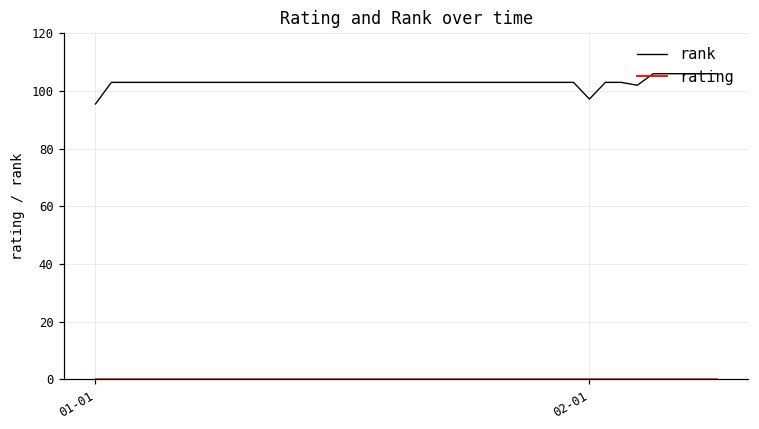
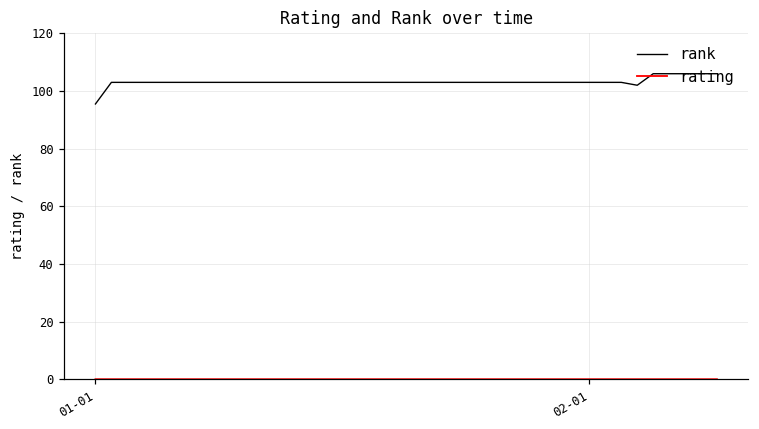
  {
    "rank": {
      "01-01": 96,
-     "02-01": 97
+     "02-01": 103
    },
    "rating": {
      "01-01": 0,
      "02-01": 0
    }
  }
